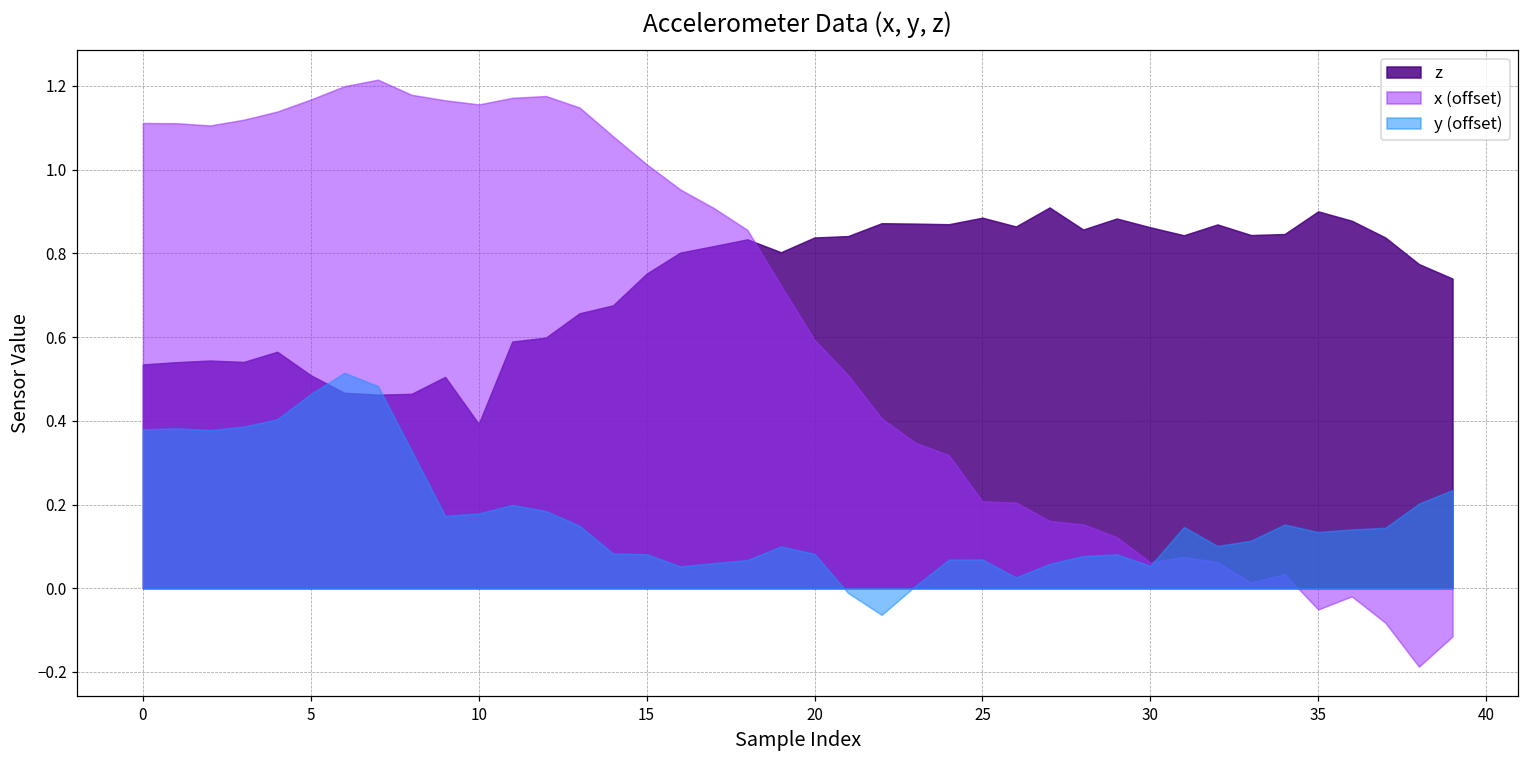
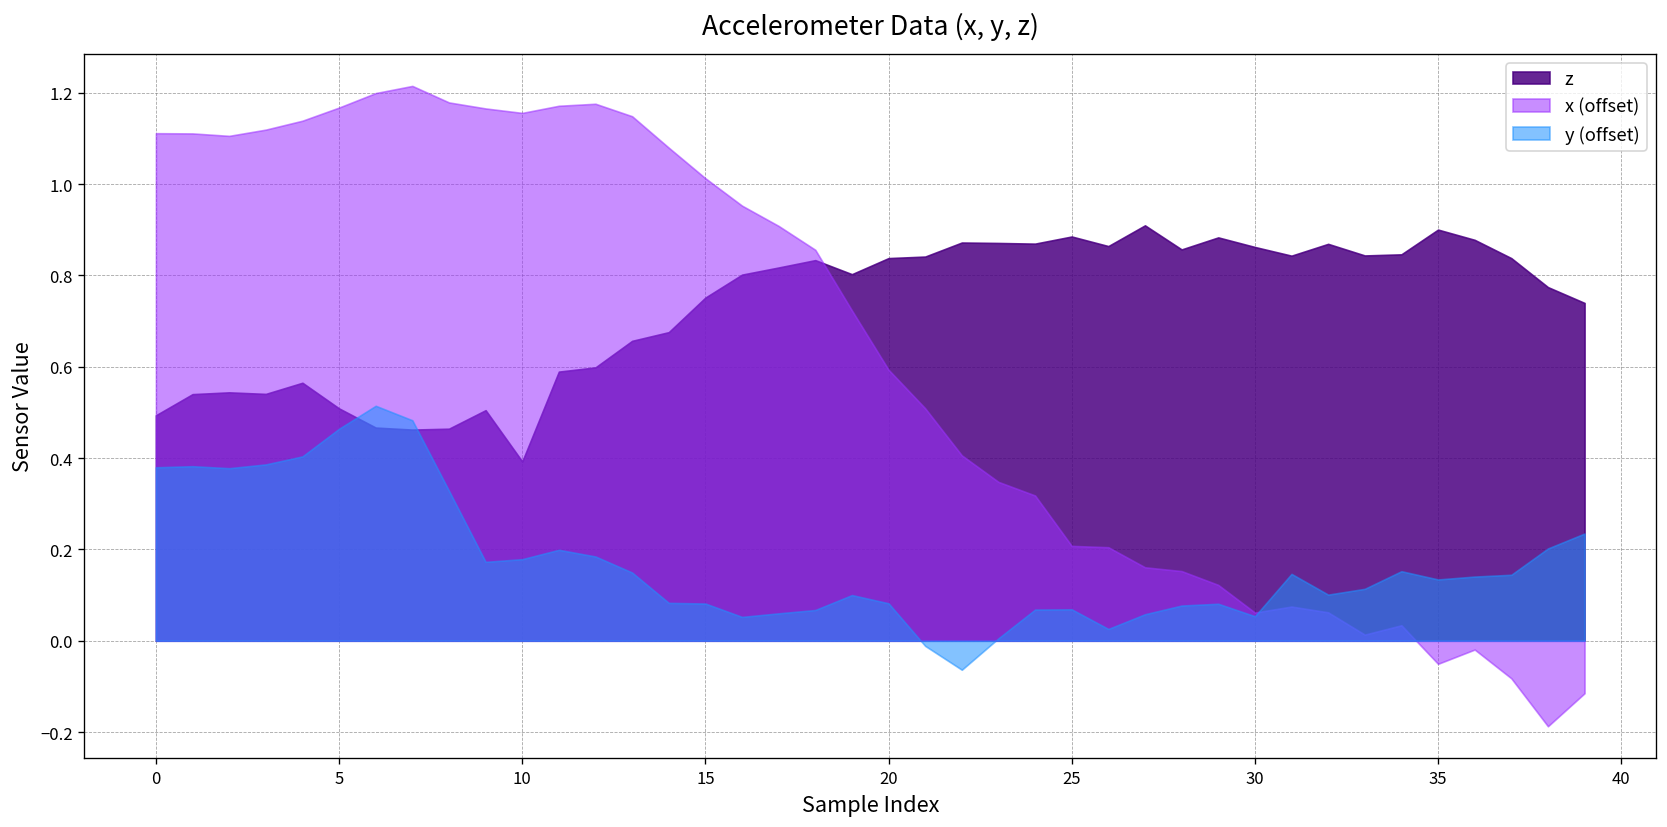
  {
    "z": {
-     "0": 0.53,
+     "0": 0.49,
      "5": 0.51,
      "10": 0.39,
      "15": 0.75,
      "20": 0.84,
      "25": 0.89,
      "30": 0.86,
      "35": 0.90
    },
    "x (offset)": {
      "0": 1.11,
      "5": 1.17,
      "10": 1.16,
      "15": 1.01,
      "20": 0.59,
      "25": 0.21,
      "30": 0.06
    },
    "y (offset)": {
      "0": 0.38,
      "5": 0.46,
      "10": 0.18,
      "15": 0.08,
      "20": 0.08,
      "25": 0.07,
      "30": 0.05,
      "35": 0.13
    }
  }
